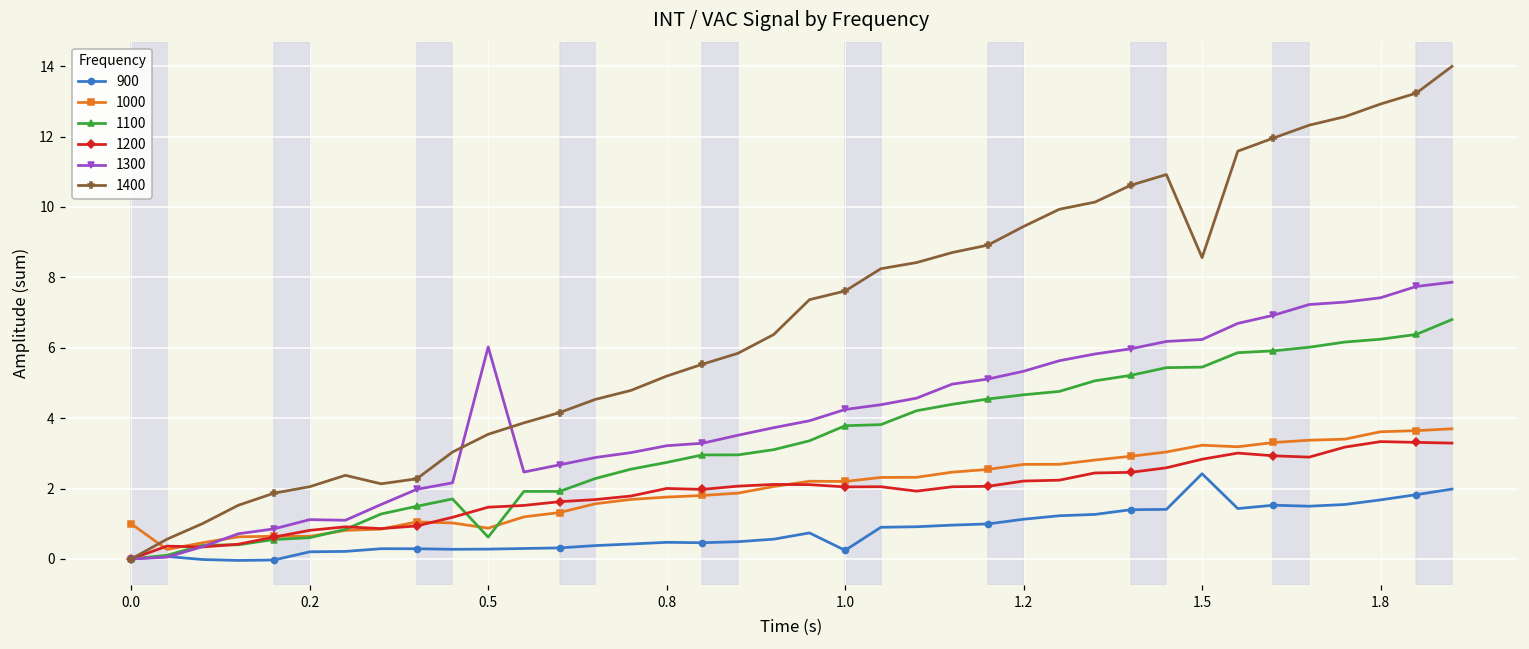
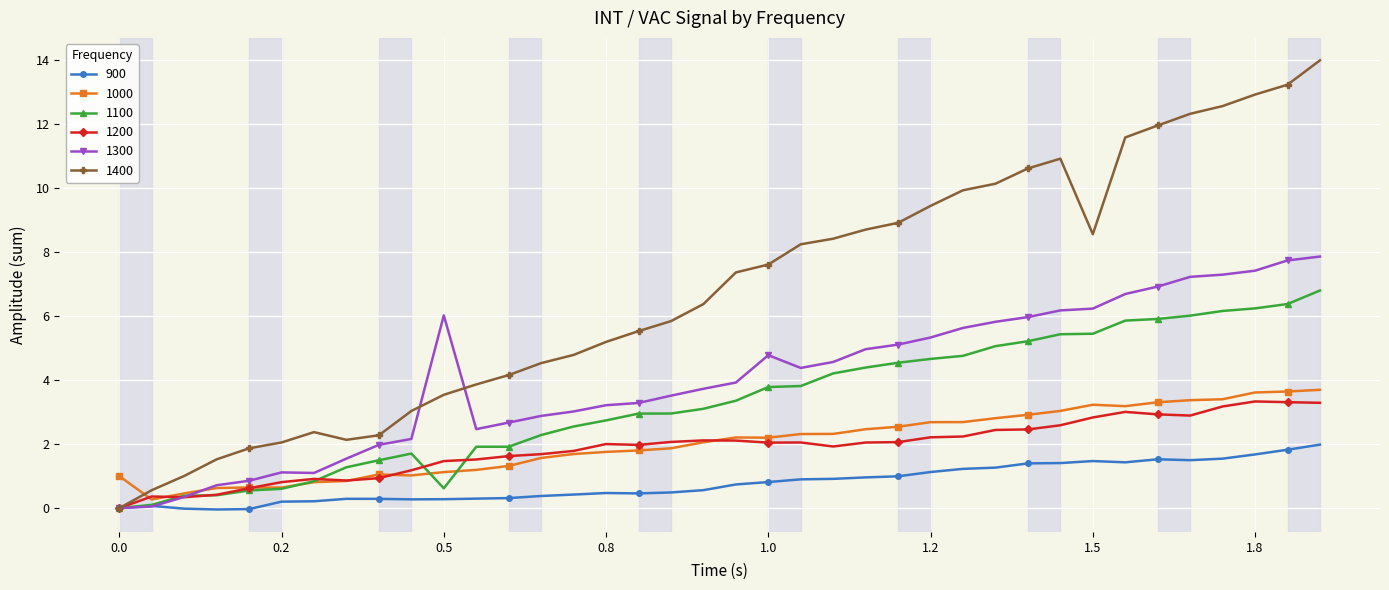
  {
    "900": {
      "0.5": 0.3,
-     "1.0": 0.2,
-     "1.5": 2.4
+     "1.0": 0.8,
+     "1.5": 1.5
    },
    "1000": {
      "0.0": 1.0,
-     "0.5": 0.9,
+     "0.5": 1.1,
      "1.0": 2.2,
      "1.5": 3.2
    },
    "1100": {
      "0.5": 0.6,
      "1.0": 3.8,
      "1.5": 5.4
    },
    "1200": {
      "0.5": 1.5,
      "1.0": 2.0,
      "1.5": 2.8
    },
    "1300": {
      "0.5": 6.0,
-     "1.0": 4.2,
+     "1.0": 4.8,
      "1.5": 6.2
    },
    "1400": {
      "0.5": 3.5,
      "1.0": 7.6,
      "1.5": 8.6
    }
  }
